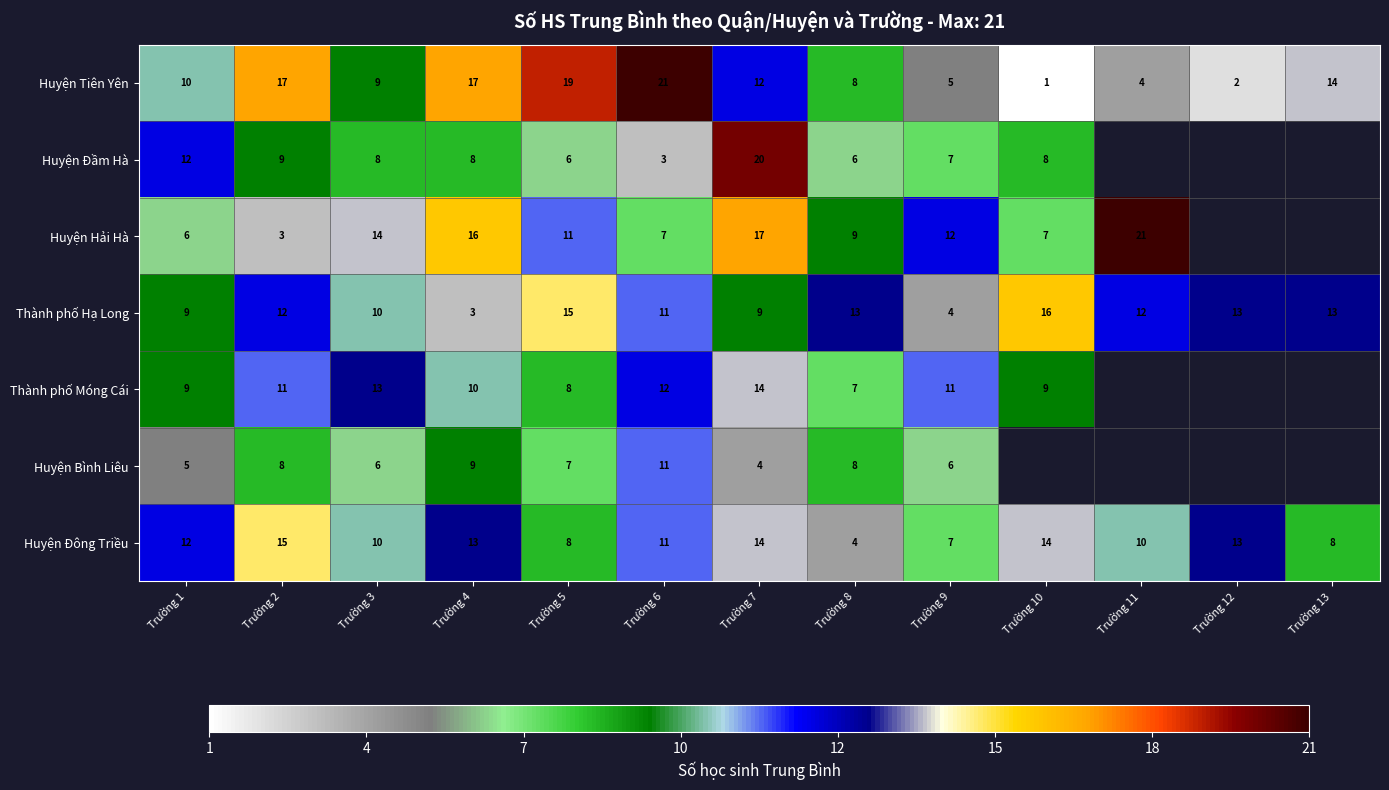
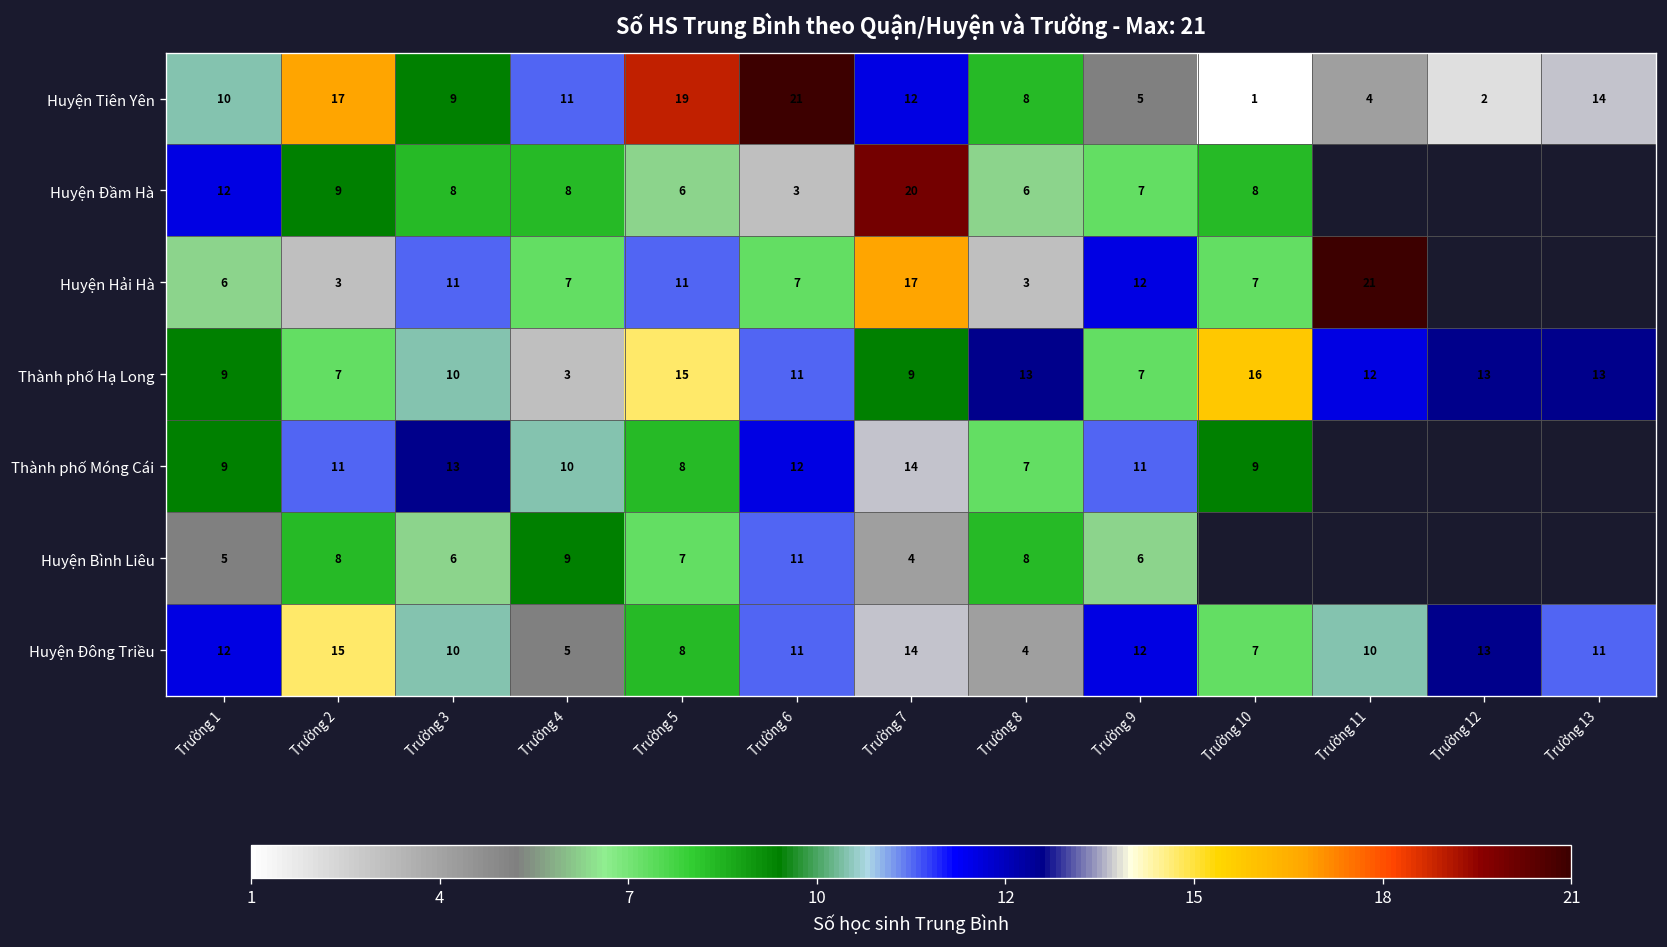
  {
    "Huyện Tiên Yên": {
      "Trường 1": 10,
      "Trường 2": 17,
      "Trường 3": 9,
-     "Trường 4": 17,
+     "Trường 4": 11,
      "Trường 5": 19,
      "Trường 6": 21,
      "Trường 7": 12,
      "Trường 8": 8,
      "Trường 9": 5,
      "Trường 10": 1,
      "Trường 11": 4,
      "Trường 12": 2,
      "Trường 13": 14
    },
    "Huyện Đầm Hà": {
      "Trường 1": 12,
      "Trường 2": 9,
      "Trường 3": 8,
      "Trường 4": 8,
      "Trường 5": 6,
      "Trường 6": 3,
      "Trường 7": 20,
      "Trường 8": 6,
      "Trường 9": 7,
      "Trường 10": 8
    },
    "Huyện Hải Hà": {
      "Trường 1": 6,
      "Trường 2": 3,
-     "Trường 3": 14,
-     "Trường 4": 16,
+     "Trường 3": 11,
+     "Trường 4": 7,
      "Trường 5": 11,
      "Trường 6": 7,
      "Trường 7": 17,
-     "Trường 8": 9,
+     "Trường 8": 3,
      "Trường 9": 12,
      "Trường 10": 7,
      "Trường 11": 21
    },
    "Thành phố Hạ Long": {
      "Trường 1": 9,
-     "Trường 2": 12,
+     "Trường 2": 7,
      "Trường 3": 10,
      "Trường 4": 3,
      "Trường 5": 15,
      "Trường 6": 11,
      "Trường 7": 9,
      "Trường 8": 13,
-     "Trường 9": 4,
+     "Trường 9": 7,
      "Trường 10": 16,
      "Trường 11": 12,
      "Trường 12": 13,
      "Trường 13": 13
    },
    "Thành phố Móng Cái": {
      "Trường 1": 9,
      "Trường 2": 11,
      "Trường 3": 13,
      "Trường 4": 10,
      "Trường 5": 8,
      "Trường 6": 12,
      "Trường 7": 14,
      "Trường 8": 7,
      "Trường 9": 11,
      "Trường 10": 9
    },
    "Huyện Bình Liêu": {
      "Trường 1": 5,
      "Trường 2": 8,
      "Trường 3": 6,
      "Trường 4": 9,
      "Trường 5": 7,
      "Trường 6": 11,
      "Trường 7": 4,
      "Trường 8": 8,
      "Trường 9": 6
    },
    "Huyện Đông Triều": {
      "Trường 1": 12,
      "Trường 2": 15,
      "Trường 3": 10,
-     "Trường 4": 13,
+     "Trường 4": 5,
      "Trường 5": 8,
      "Trường 6": 11,
      "Trường 7": 14,
      "Trường 8": 4,
-     "Trường 9": 7,
-     "Trường 10": 14,
+     "Trường 9": 12,
+     "Trường 10": 7,
      "Trường 11": 10,
      "Trường 12": 13,
-     "Trường 13": 8
+     "Trường 13": 11
    }
  }
